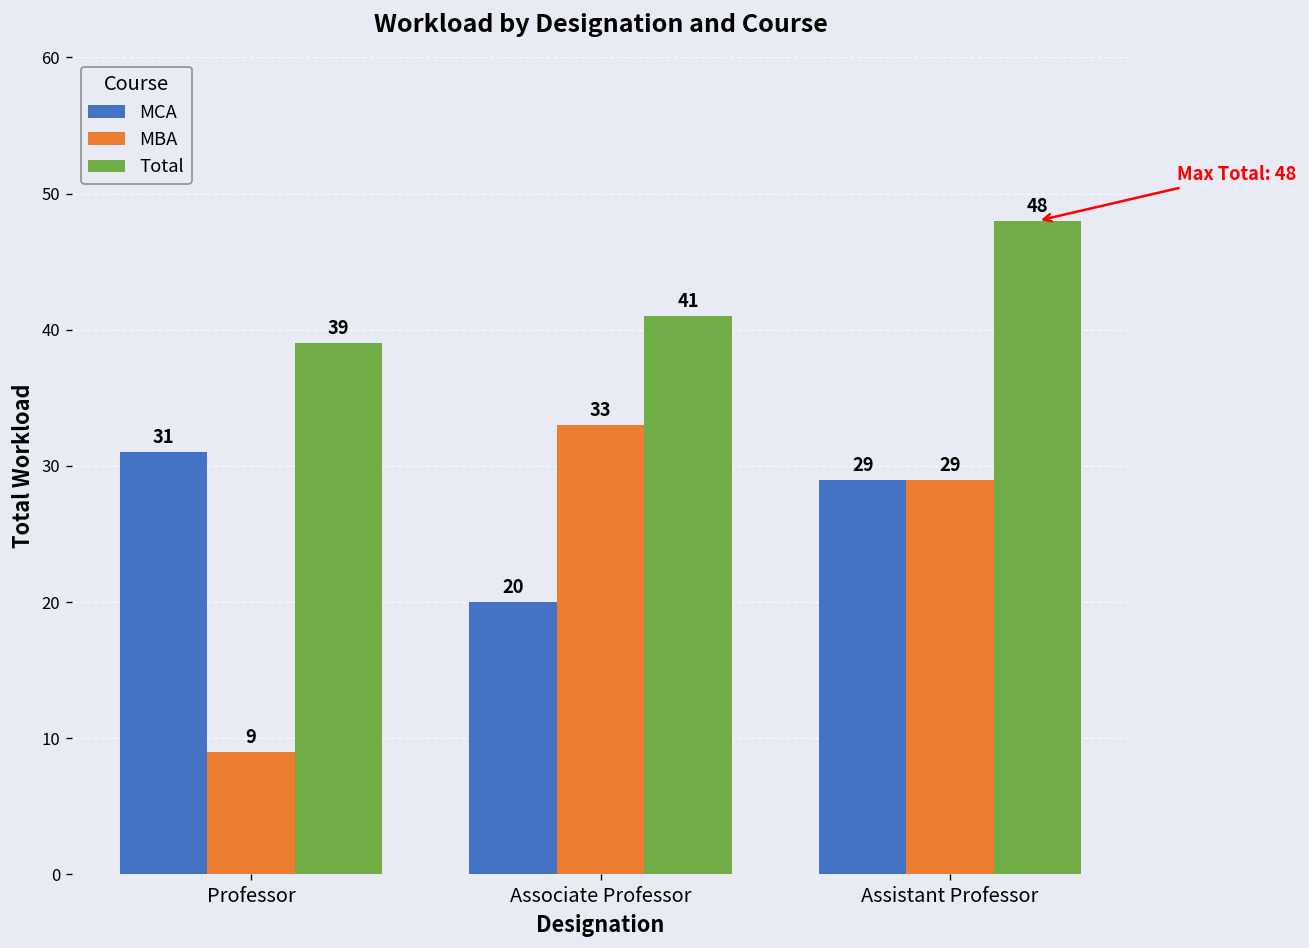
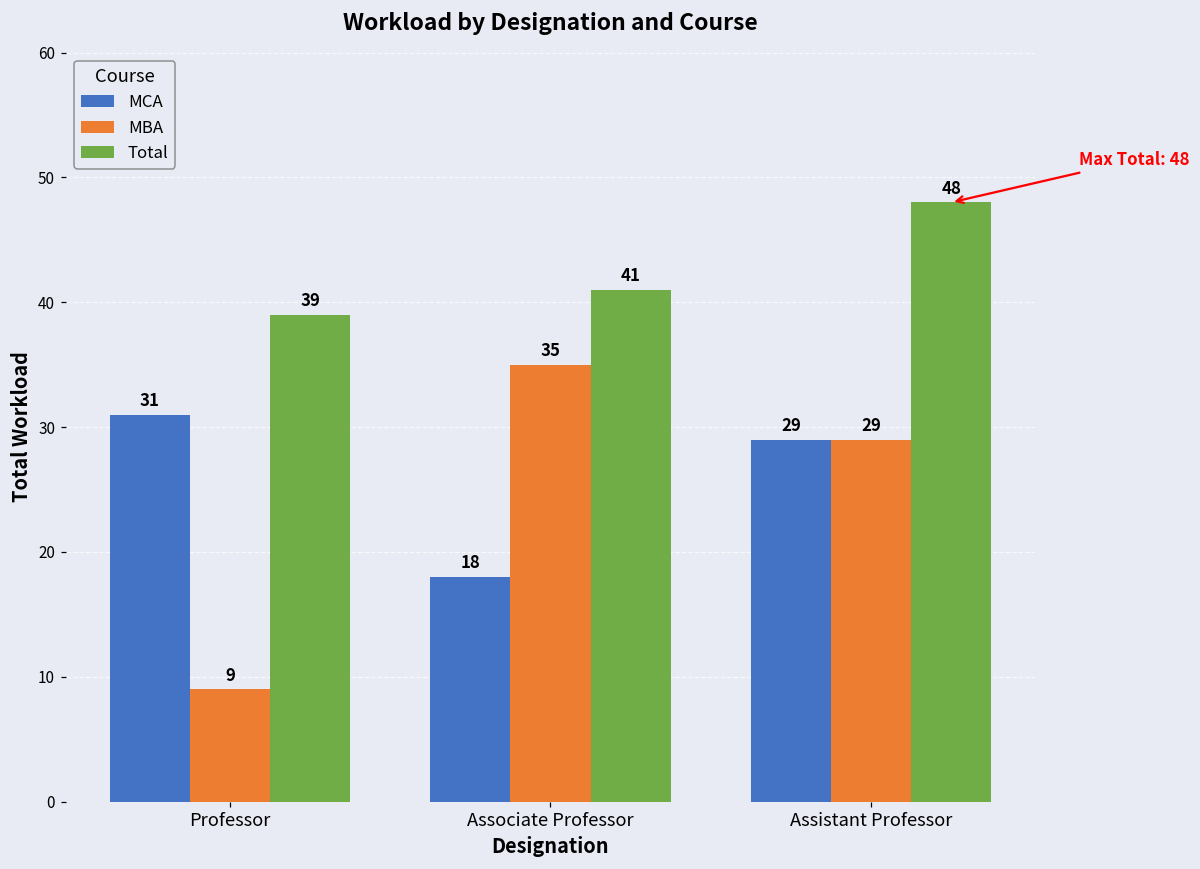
  {
    "MCA": {
      "Professor": 31,
-     "Associate Professor": 20,
+     "Associate Professor": 18,
      "Assistant Professor": 29
    },
    "MBA": {
      "Professor": 9,
-     "Associate Professor": 33,
+     "Associate Professor": 35,
      "Assistant Professor": 29
    },
    "Total": {
      "Professor": 39,
      "Associate Professor": 41,
      "Assistant Professor": 48
    }
  }
